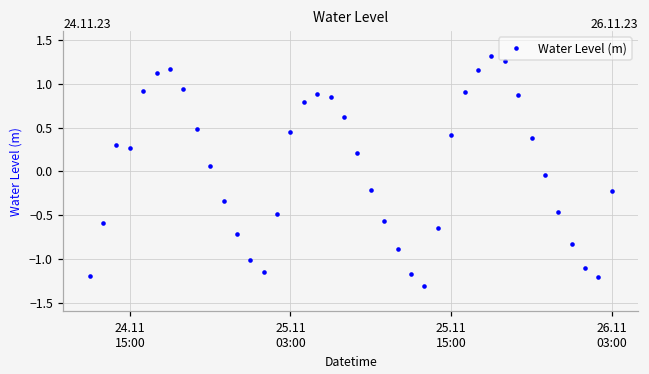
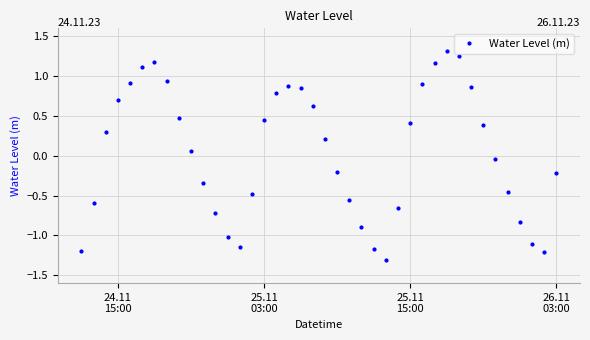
  {
-   "24.11 15:00": 0.3,
+   "24.11 15:00": 0.7,
    "25.11 03:00": 0.5,
    "25.11 15:00": 0.4,
    "26.11 03:00": -0.2
  }
